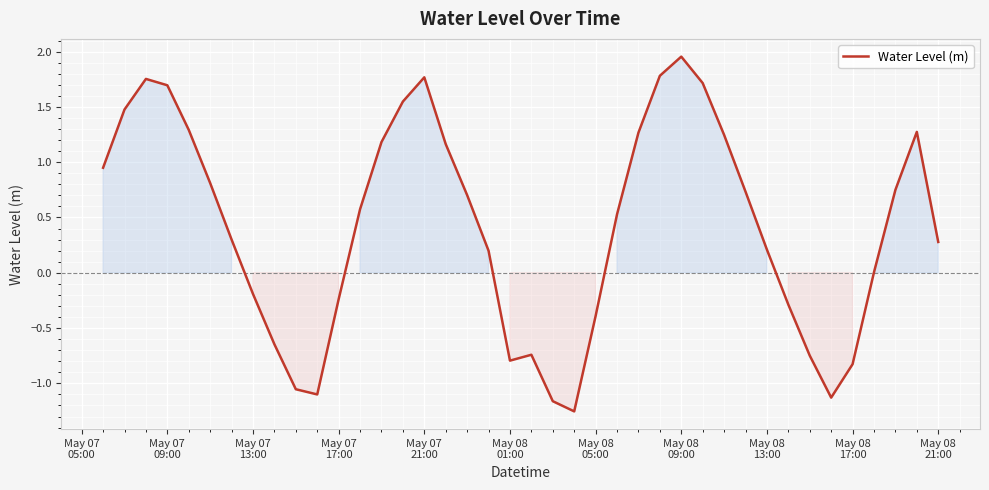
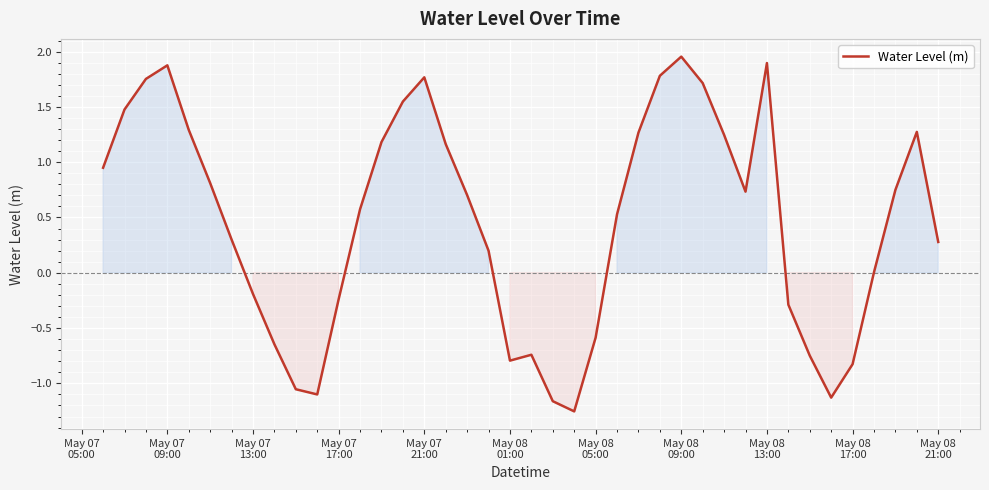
  {
-   "May 07 09:00": 1.70,
+   "May 07 09:00": 1.88,
    "May 07 13:00": -0.19,
    "May 07 17:00": -0.24,
    "May 07 21:00": 1.77,
    "May 08 01:00": -0.79,
-   "May 08 05:00": -0.39,
+   "May 08 05:00": -0.59,
    "May 08 09:00": 1.95,
-   "May 08 13:00": 0.21,
+   "May 08 13:00": 1.90,
    "May 08 17:00": -0.83,
    "May 08 21:00": 0.28
  }
